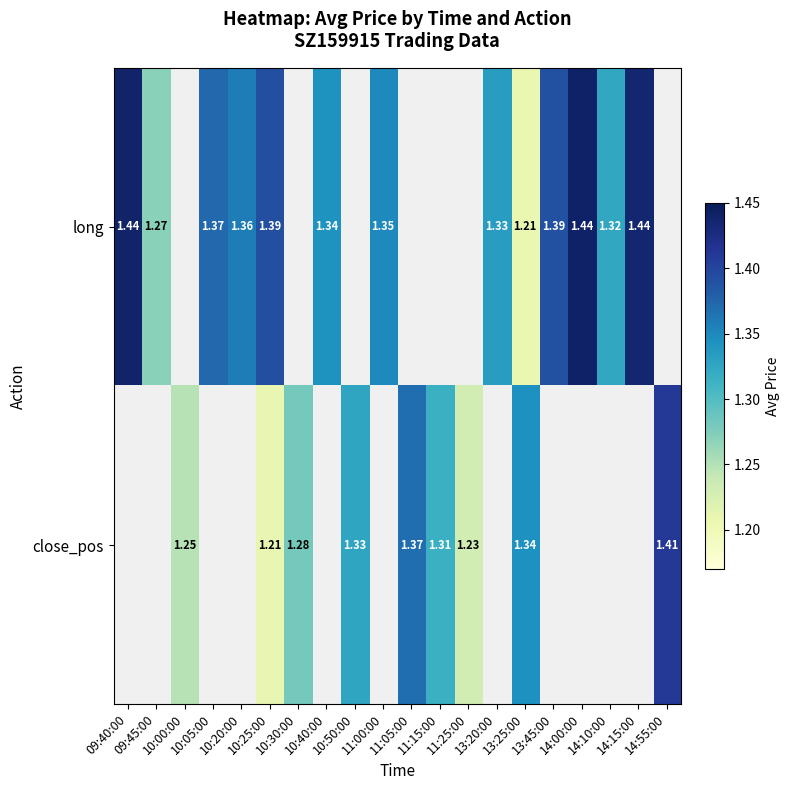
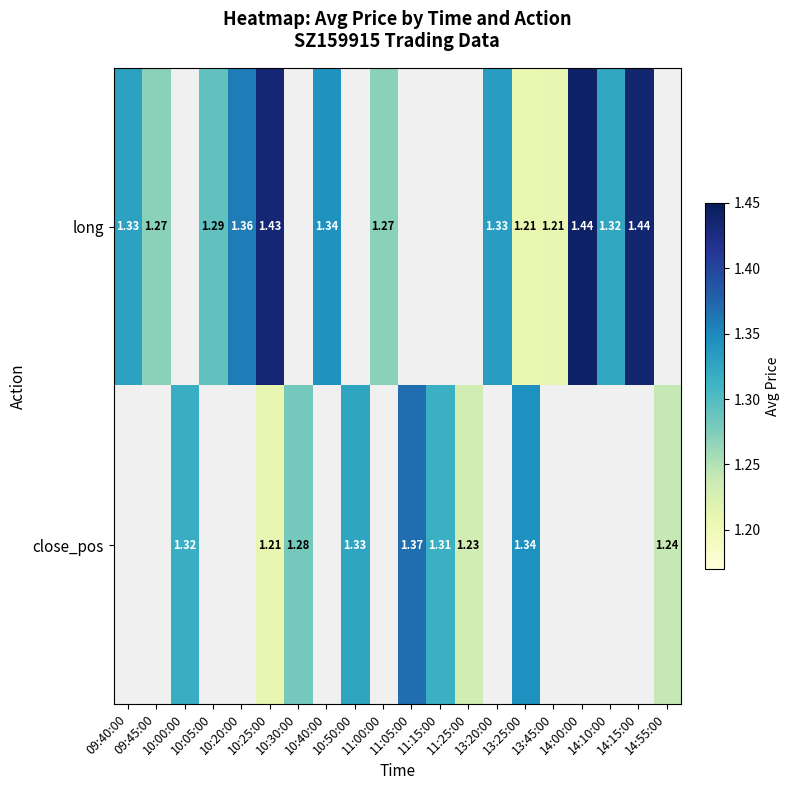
  {
    "long": {
-     "09:40:00": 1.44,
+     "09:40:00": 1.33,
      "09:45:00": 1.27,
-     "10:05:00": 1.37,
+     "10:05:00": 1.29,
      "10:20:00": 1.36,
-     "10:25:00": 1.39,
+     "10:25:00": 1.43,
      "10:40:00": 1.34,
-     "11:00:00": 1.35,
+     "11:00:00": 1.27,
      "13:20:00": 1.33,
      "13:25:00": 1.21,
-     "13:45:00": 1.39,
+     "13:45:00": 1.21,
      "14:00:00": 1.44,
      "14:10:00": 1.32,
      "14:15:00": 1.44
    },
    "close_pos": {
-     "10:00:00": 1.25,
+     "10:00:00": 1.32,
      "10:25:00": 1.21,
      "10:30:00": 1.28,
      "10:50:00": 1.33,
      "11:05:00": 1.37,
      "11:15:00": 1.31,
      "11:25:00": 1.23,
      "13:25:00": 1.34,
-     "14:55:00": 1.41
+     "14:55:00": 1.24
    }
  }
